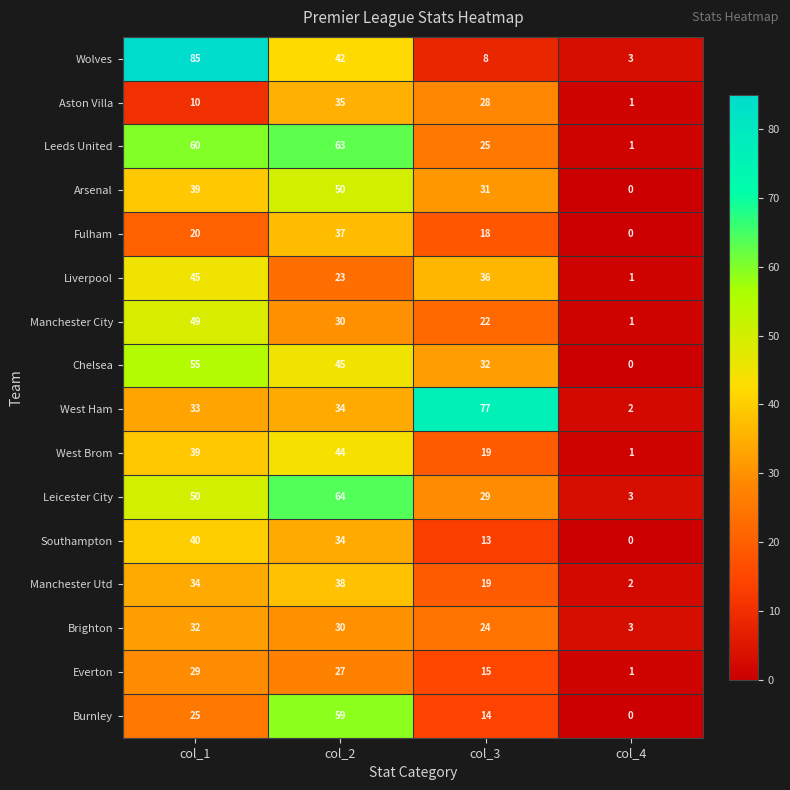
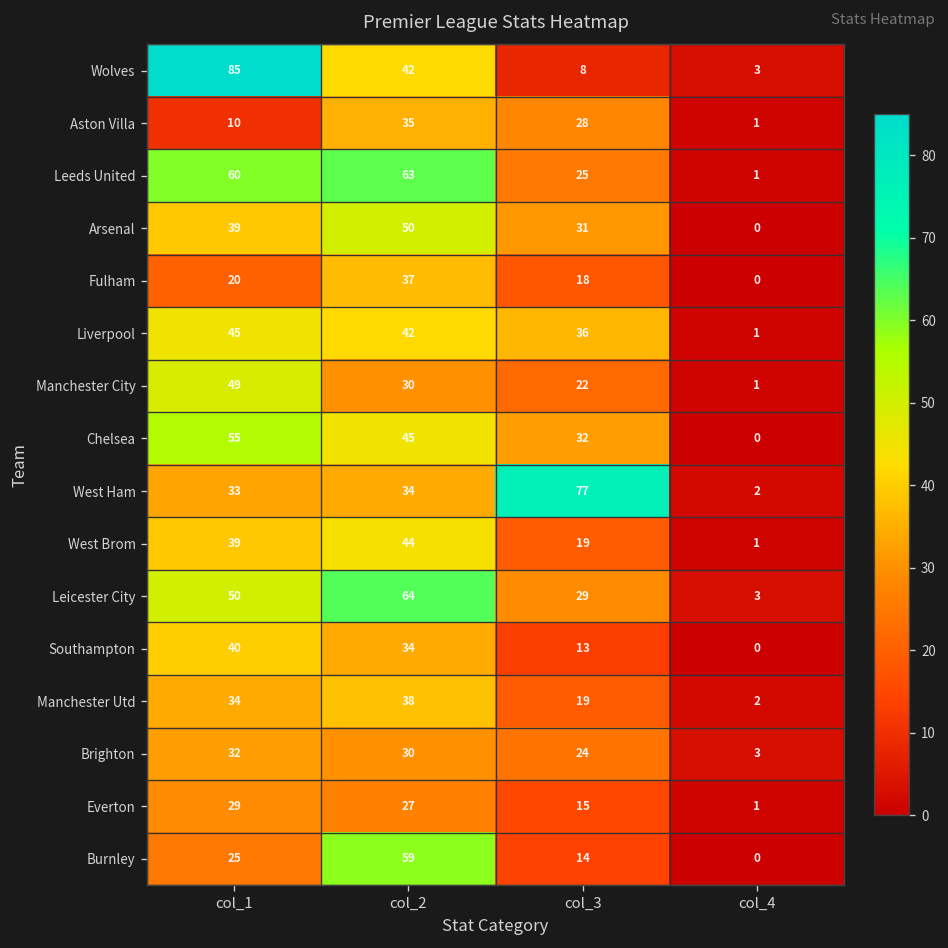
  {
    "Wolves": {
      "col_1": 85,
      "col_2": 42,
      "col_3": 8,
      "col_4": 3
    },
    "Aston Villa": {
      "col_1": 10,
      "col_2": 35,
      "col_3": 28,
      "col_4": 1
    },
    "Leeds United": {
      "col_1": 60,
      "col_2": 63,
      "col_3": 25,
      "col_4": 1
    },
    "Arsenal": {
      "col_1": 39,
      "col_2": 50,
      "col_3": 31,
      "col_4": 0
    },
    "Fulham": {
      "col_1": 20,
      "col_2": 37,
      "col_3": 18,
      "col_4": 0
    },
    "Liverpool": {
      "col_1": 45,
-     "col_2": 23,
+     "col_2": 42,
      "col_3": 36,
      "col_4": 1
    },
    "Manchester City": {
      "col_1": 49,
      "col_2": 30,
      "col_3": 22,
      "col_4": 1
    },
    "Chelsea": {
      "col_1": 55,
      "col_2": 45,
      "col_3": 32,
      "col_4": 0
    },
    "West Ham": {
      "col_1": 33,
      "col_2": 34,
      "col_3": 77,
      "col_4": 2
    },
    "West Brom": {
      "col_1": 39,
      "col_2": 44,
      "col_3": 19,
      "col_4": 1
    },
    "Leicester City": {
      "col_1": 50,
      "col_2": 64,
      "col_3": 29,
      "col_4": 3
    },
    "Southampton": {
      "col_1": 40,
      "col_2": 34,
      "col_3": 13,
      "col_4": 0
    },
    "Manchester Utd": {
      "col_1": 34,
      "col_2": 38,
      "col_3": 19,
      "col_4": 2
    },
    "Brighton": {
      "col_1": 32,
      "col_2": 30,
      "col_3": 24,
      "col_4": 3
    },
    "Everton": {
      "col_1": 29,
      "col_2": 27,
      "col_3": 15,
      "col_4": 1
    },
    "Burnley": {
      "col_1": 25,
      "col_2": 59,
      "col_3": 14,
      "col_4": 0
    }
  }
